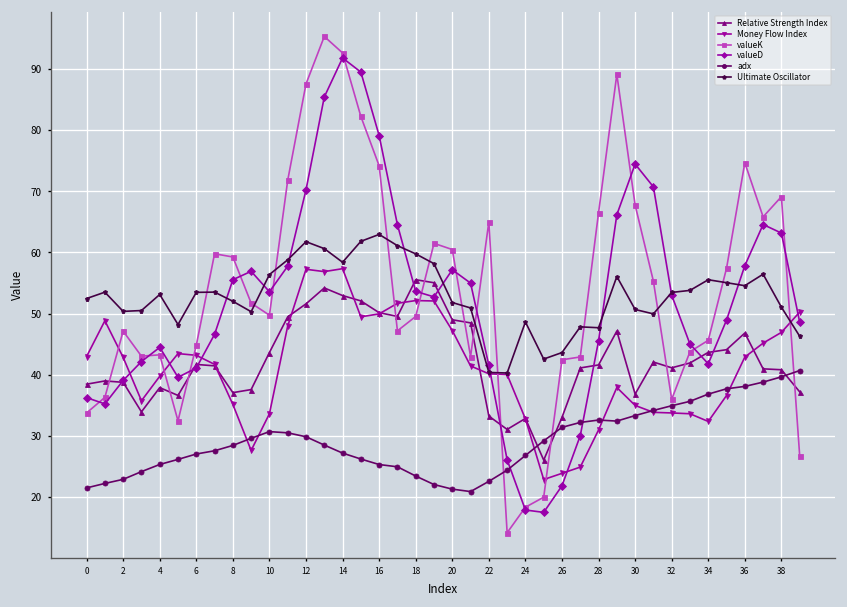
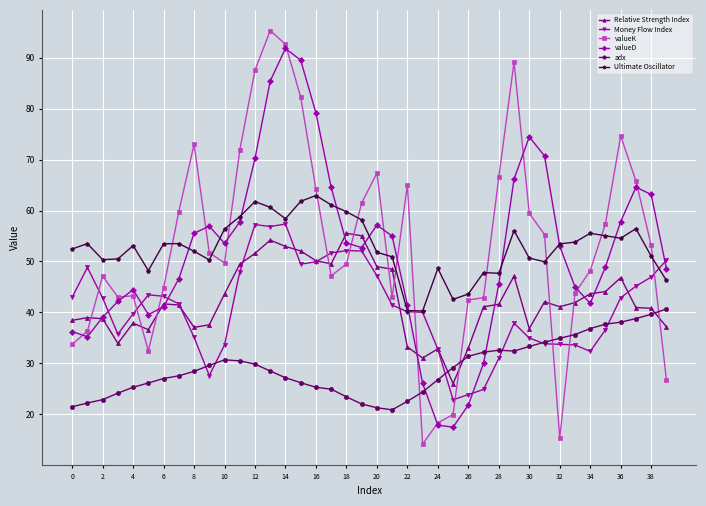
  {
    "valueK": {
      "0": 34,
      "2": 47,
      "4": 43,
      "6": 45,
-     "8": 59,
+     "8": 73,
      "10": 50,
      "12": 88,
      "14": 93,
-     "16": 74,
+     "16": 64,
      "18": 50,
-     "20": 60,
+     "20": 67,
      "22": 65,
      "26": 42,
      "28": 66,
-     "30": 68,
-     "32": 36,
-     "34": 46,
+     "30": 59,
+     "32": 15,
+     "34": 48,
      "36": 75,
-     "38": 69
+     "38": 53
    }
  }
